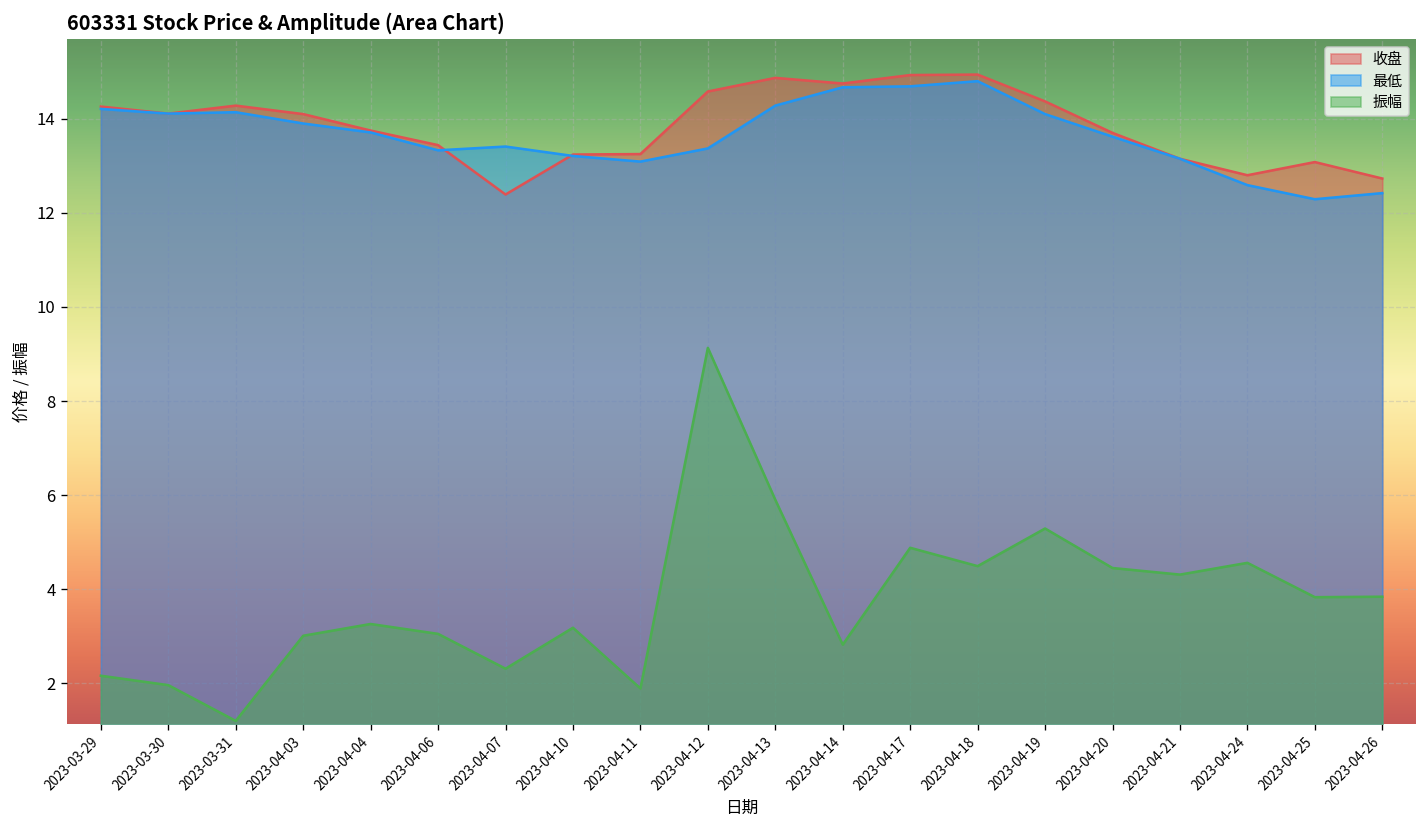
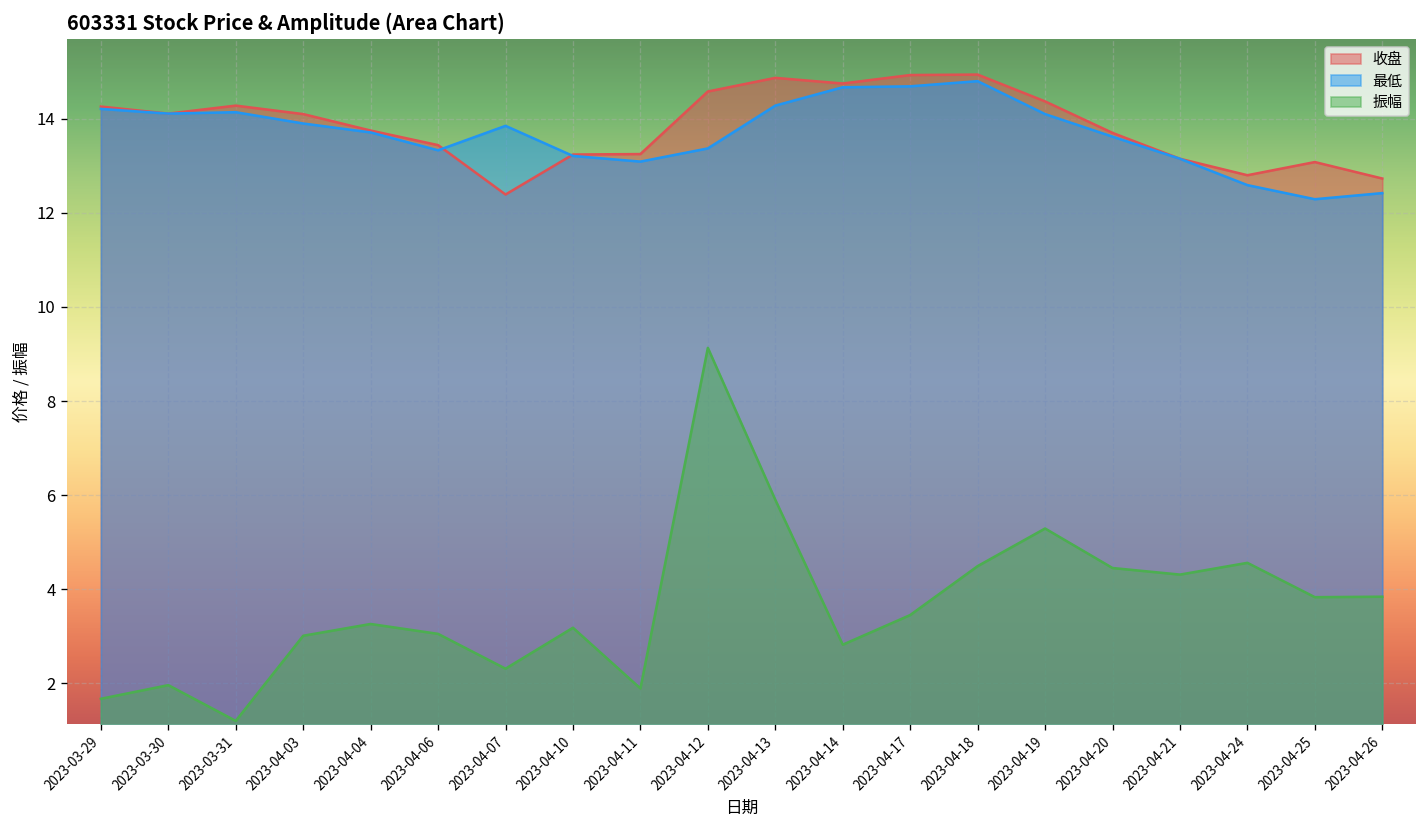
  {
    "收盘": {
      "2023-03-31": 14.3,
      "2023-04-03": 14.1,
      "2023-04-06": 13.4,
      "2023-04-07": 12.4,
      "2023-04-11": 13.3,
      "2023-04-12": 14.6,
      "2023-04-13": 14.9,
      "2023-04-14": 14.8,
      "2023-04-17": 14.9,
      "2023-04-18": 14.9,
      "2023-04-19": 14.4,
      "2023-04-20": 13.7,
      "2023-04-24": 12.8,
      "2023-04-25": 13.1,
      "2023-04-26": 12.7
    },
    "最低": {
      "2023-03-31": 14.1,
      "2023-04-03": 13.9,
      "2023-04-06": 13.3,
-     "2023-04-07": 13.4,
+     "2023-04-07": 13.9,
      "2023-04-11": 13.1,
      "2023-04-12": 13.4,
      "2023-04-13": 14.3,
      "2023-04-14": 14.7,
      "2023-04-17": 14.7,
      "2023-04-18": 14.8,
      "2023-04-19": 14.1,
      "2023-04-20": 13.6,
      "2023-04-24": 12.6,
      "2023-04-25": 12.3,
      "2023-04-26": 12.4
    },
    "振幅": {
-     "2023-03-29": 2.2,
+     "2023-03-29": 1.7,
      "2023-03-30": 2.0,
      "2023-03-31": 1.2,
      "2023-04-03": 3.0,
      "2023-04-04": 3.3,
      "2023-04-06": 3.1,
      "2023-04-07": 2.3,
      "2023-04-10": 3.2,
      "2023-04-11": 1.9,
      "2023-04-12": 9.1,
      "2023-04-13": 5.9,
      "2023-04-14": 2.8,
-     "2023-04-17": 4.9,
+     "2023-04-17": 3.5,
      "2023-04-18": 4.5,
      "2023-04-19": 5.3,
      "2023-04-20": 4.5,
      "2023-04-21": 4.3,
      "2023-04-24": 4.6,
      "2023-04-25": 3.8,
      "2023-04-26": 3.8
    }
  }
